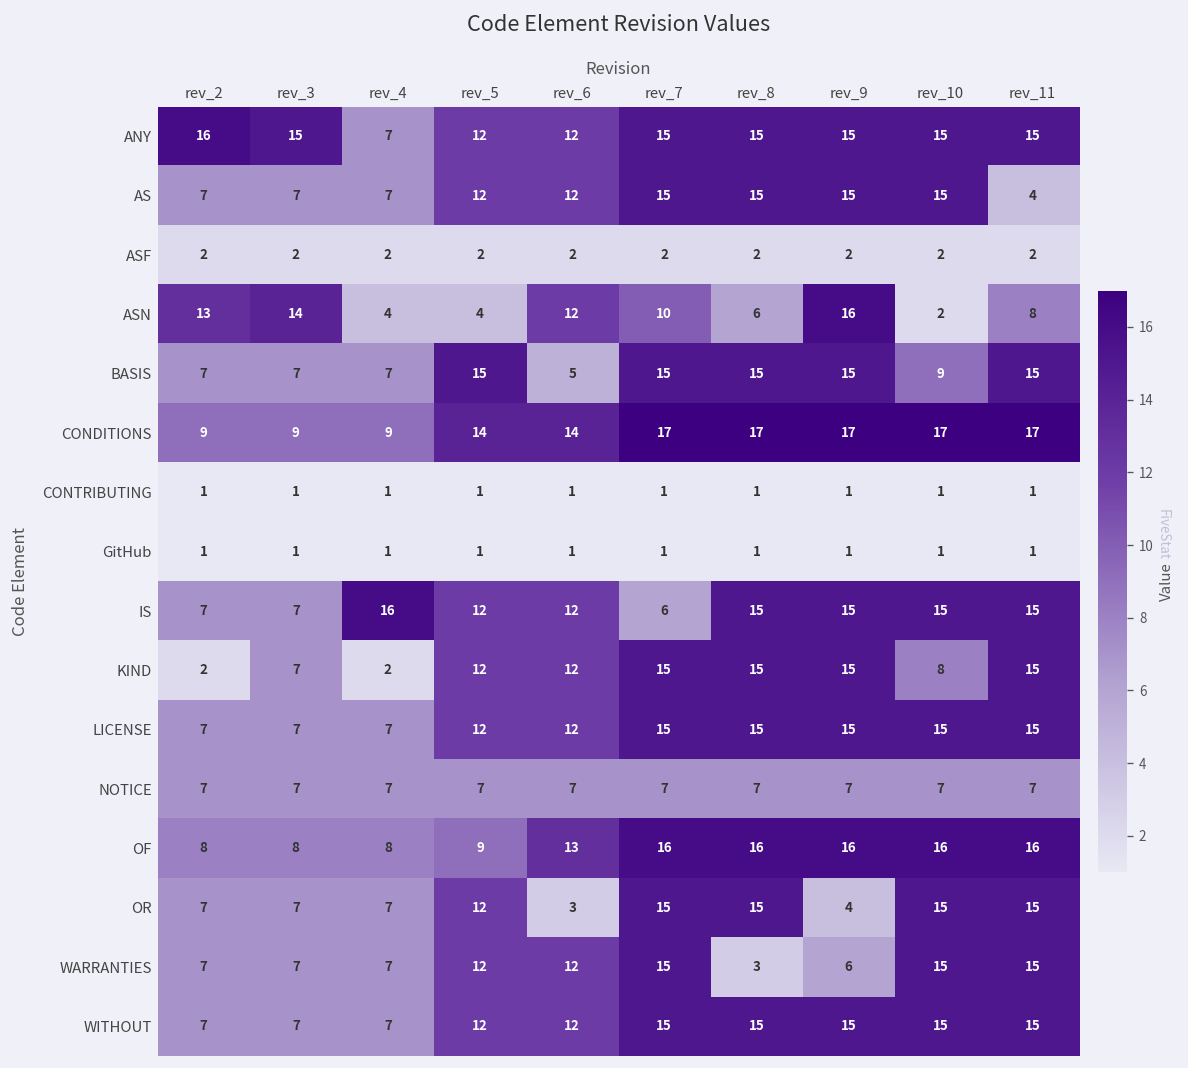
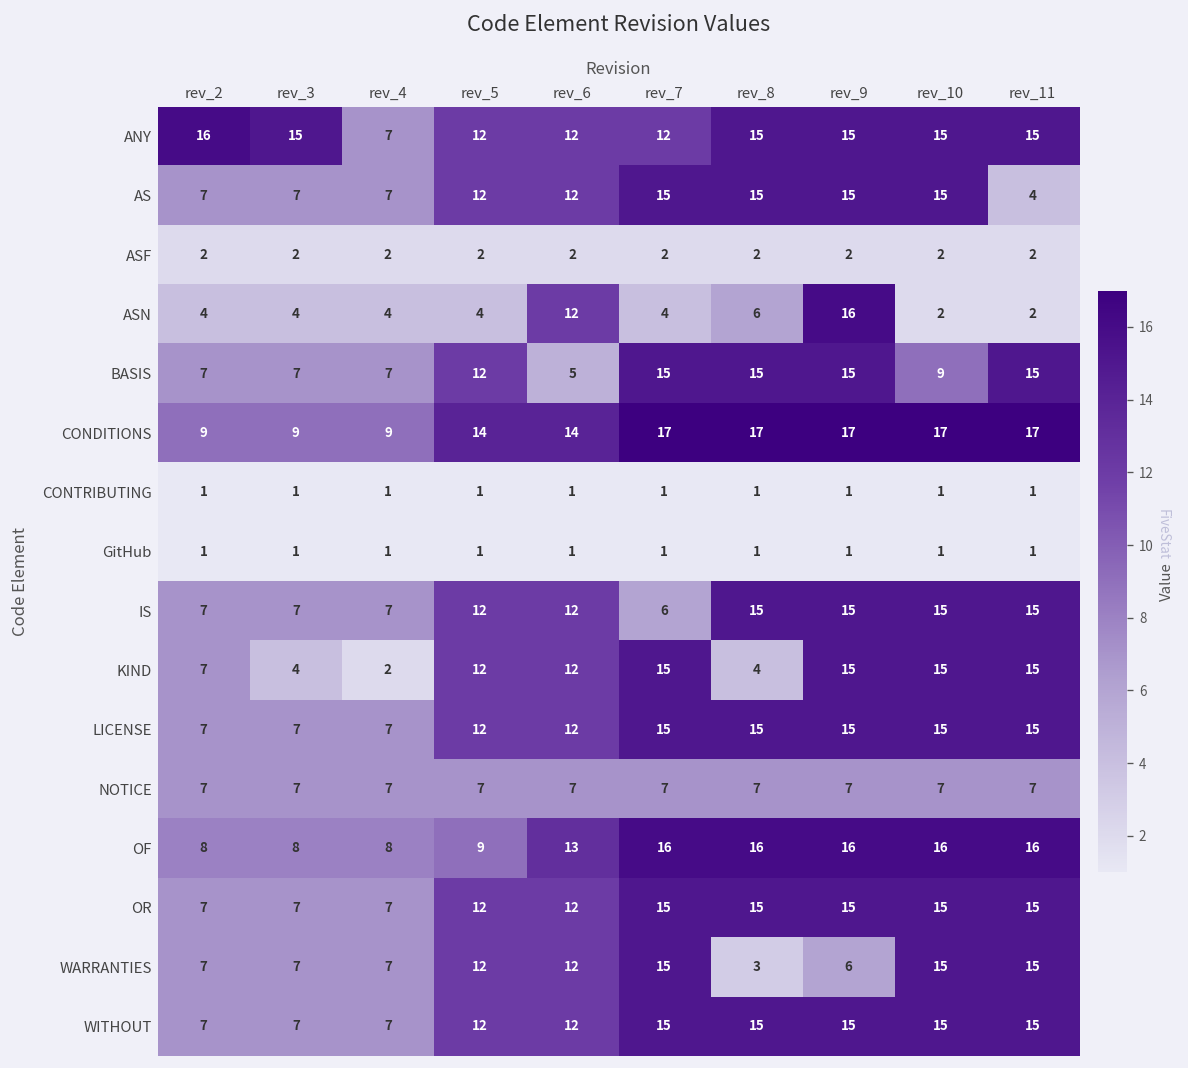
  {
    "ANY": {
      "rev_2": 16,
      "rev_3": 15,
      "rev_4": 7,
      "rev_5": 12,
      "rev_6": 12,
-     "rev_7": 15,
+     "rev_7": 12,
      "rev_8": 15,
      "rev_9": 15,
      "rev_10": 15,
      "rev_11": 15
    },
    "AS": {
      "rev_2": 7,
      "rev_3": 7,
      "rev_4": 7,
      "rev_5": 12,
      "rev_6": 12,
      "rev_7": 15,
      "rev_8": 15,
      "rev_9": 15,
      "rev_10": 15,
      "rev_11": 4
    },
    "ASF": {
      "rev_2": 2,
      "rev_3": 2,
      "rev_4": 2,
      "rev_5": 2,
      "rev_6": 2,
      "rev_7": 2,
      "rev_8": 2,
      "rev_9": 2,
      "rev_10": 2,
      "rev_11": 2
    },
    "ASN": {
-     "rev_2": 13,
-     "rev_3": 14,
+     "rev_2": 4,
+     "rev_3": 4,
      "rev_4": 4,
      "rev_5": 4,
      "rev_6": 12,
-     "rev_7": 10,
+     "rev_7": 4,
      "rev_8": 6,
      "rev_9": 16,
      "rev_10": 2,
-     "rev_11": 8
+     "rev_11": 2
    },
    "BASIS": {
      "rev_2": 7,
      "rev_3": 7,
      "rev_4": 7,
-     "rev_5": 15,
+     "rev_5": 12,
      "rev_6": 5,
      "rev_7": 15,
      "rev_8": 15,
      "rev_9": 15,
      "rev_10": 9,
      "rev_11": 15
    },
    "CONDITIONS": {
      "rev_2": 9,
      "rev_3": 9,
      "rev_4": 9,
      "rev_5": 14,
      "rev_6": 14,
      "rev_7": 17,
      "rev_8": 17,
      "rev_9": 17,
      "rev_10": 17,
      "rev_11": 17
    },
    "CONTRIBUTING": {
      "rev_2": 1,
      "rev_3": 1,
      "rev_4": 1,
      "rev_5": 1,
      "rev_6": 1,
      "rev_7": 1,
      "rev_8": 1,
      "rev_9": 1,
      "rev_10": 1,
      "rev_11": 1
    },
    "GitHub": {
      "rev_2": 1,
      "rev_3": 1,
      "rev_4": 1,
      "rev_5": 1,
      "rev_6": 1,
      "rev_7": 1,
      "rev_8": 1,
      "rev_9": 1,
      "rev_10": 1,
      "rev_11": 1
    },
    "IS": {
      "rev_2": 7,
      "rev_3": 7,
-     "rev_4": 16,
+     "rev_4": 7,
      "rev_5": 12,
      "rev_6": 12,
      "rev_7": 6,
      "rev_8": 15,
      "rev_9": 15,
      "rev_10": 15,
      "rev_11": 15
    },
    "KIND": {
-     "rev_2": 2,
-     "rev_3": 7,
+     "rev_2": 7,
+     "rev_3": 4,
      "rev_4": 2,
      "rev_5": 12,
      "rev_6": 12,
      "rev_7": 15,
-     "rev_8": 15,
+     "rev_8": 4,
      "rev_9": 15,
-     "rev_10": 8,
+     "rev_10": 15,
      "rev_11": 15
    },
    "LICENSE": {
      "rev_2": 7,
      "rev_3": 7,
      "rev_4": 7,
      "rev_5": 12,
      "rev_6": 12,
      "rev_7": 15,
      "rev_8": 15,
      "rev_9": 15,
      "rev_10": 15,
      "rev_11": 15
    },
    "NOTICE": {
      "rev_2": 7,
      "rev_3": 7,
      "rev_4": 7,
      "rev_5": 7,
      "rev_6": 7,
      "rev_7": 7,
      "rev_8": 7,
      "rev_9": 7,
      "rev_10": 7,
      "rev_11": 7
    },
    "OF": {
      "rev_2": 8,
      "rev_3": 8,
      "rev_4": 8,
      "rev_5": 9,
      "rev_6": 13,
      "rev_7": 16,
      "rev_8": 16,
      "rev_9": 16,
      "rev_10": 16,
      "rev_11": 16
    },
    "OR": {
      "rev_2": 7,
      "rev_3": 7,
      "rev_4": 7,
      "rev_5": 12,
-     "rev_6": 3,
+     "rev_6": 12,
      "rev_7": 15,
      "rev_8": 15,
-     "rev_9": 4,
+     "rev_9": 15,
      "rev_10": 15,
      "rev_11": 15
    },
    "WARRANTIES": {
      "rev_2": 7,
      "rev_3": 7,
      "rev_4": 7,
      "rev_5": 12,
      "rev_6": 12,
      "rev_7": 15,
      "rev_8": 3,
      "rev_9": 6,
      "rev_10": 15,
      "rev_11": 15
    },
    "WITHOUT": {
      "rev_2": 7,
      "rev_3": 7,
      "rev_4": 7,
      "rev_5": 12,
      "rev_6": 12,
      "rev_7": 15,
      "rev_8": 15,
      "rev_9": 15,
      "rev_10": 15,
      "rev_11": 15
    }
  }
